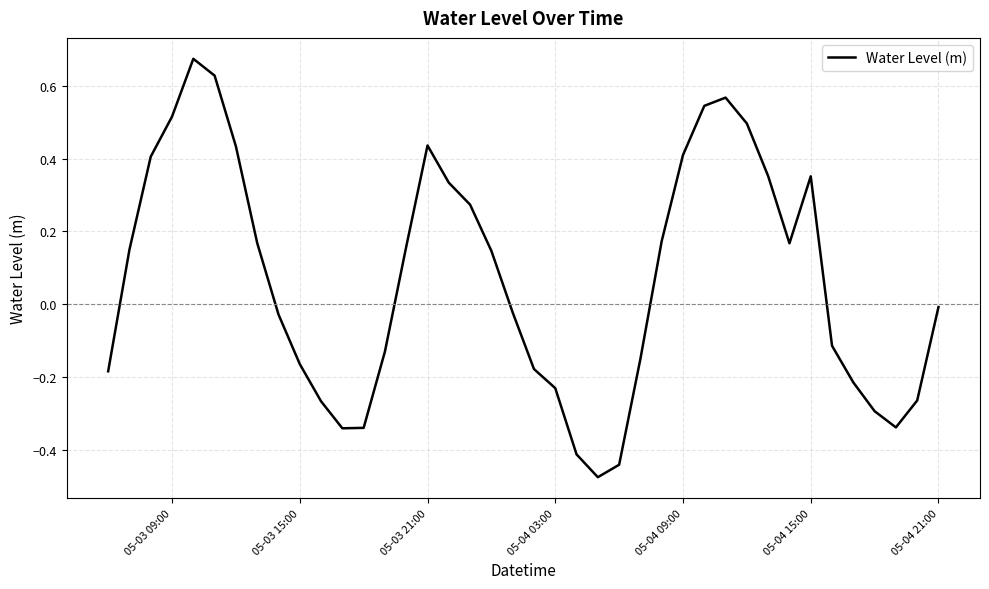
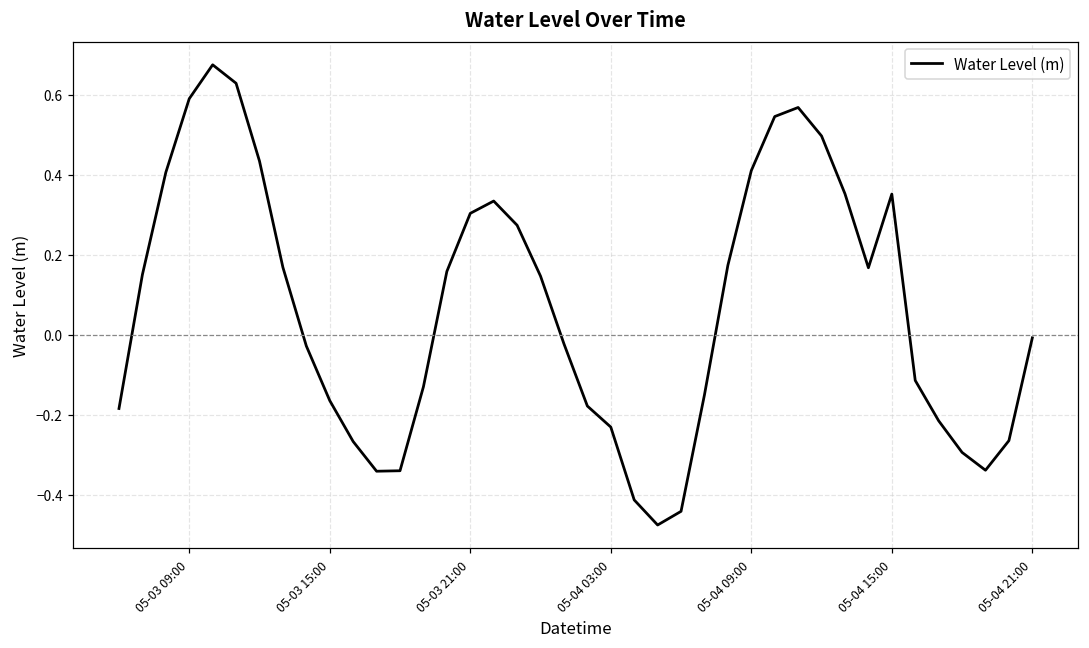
  {
-   "05-03 09:00": 0.52,
+   "05-03 09:00": 0.59,
    "05-03 15:00": -0.16,
-   "05-03 21:00": 0.44,
+   "05-03 21:00": 0.30,
    "05-04 03:00": -0.23,
    "05-04 09:00": 0.41,
    "05-04 15:00": 0.35,
    "05-04 21:00": -0.01
  }
